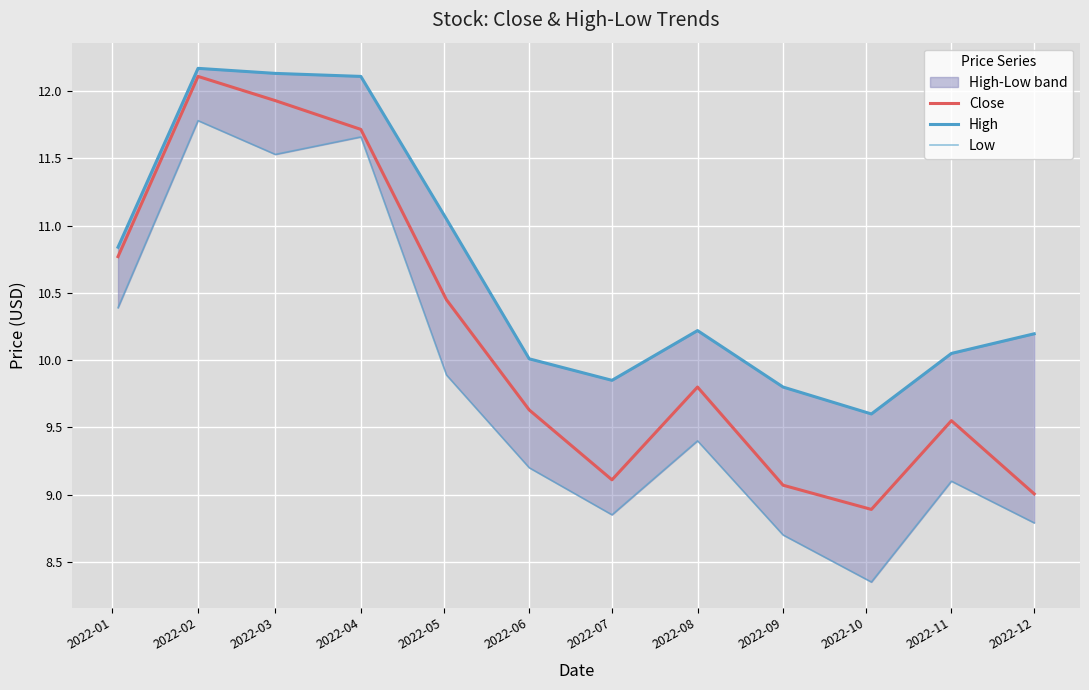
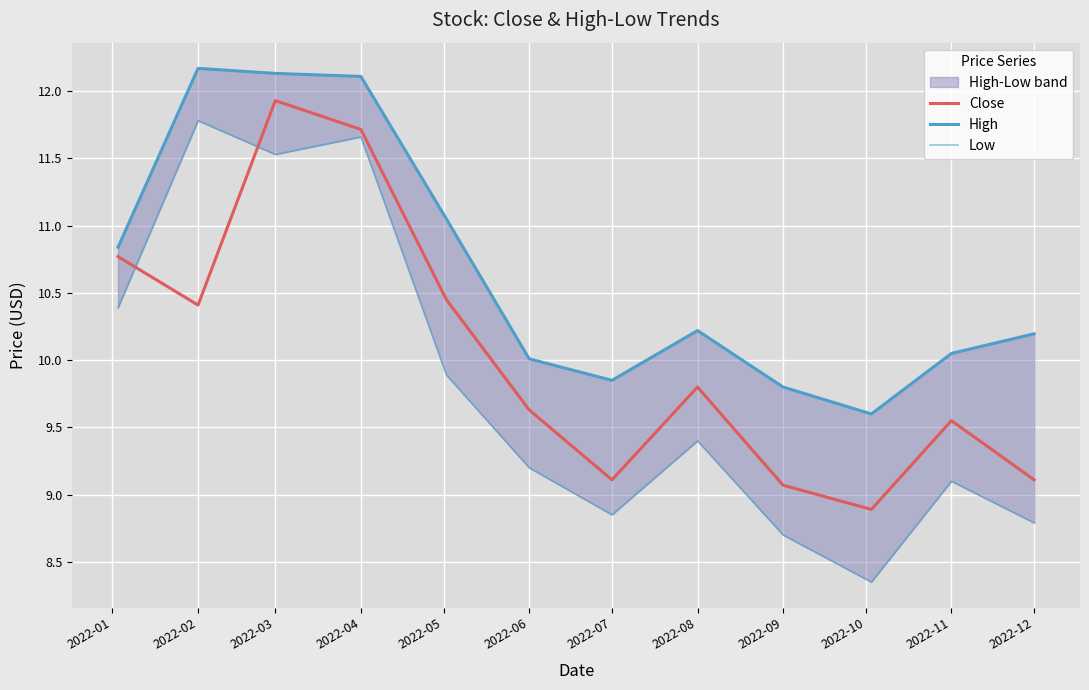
  {
    "Close": {
-     "2022-02": 12.11,
+     "2022-02": 10.41,
      "2022-03": 11.93,
      "2022-04": 11.72,
      "2022-06": 9.63,
      "2022-07": 9.11,
      "2022-08": 9.80,
      "2022-09": 9.07,
      "2022-11": 9.55,
-     "2022-12": 9.01
+     "2022-12": 9.11
    },
    "High-Low band": {
      "2022-02": 12.17,
      "2022-03": 12.13,
      "2022-04": 12.11,
      "2022-06": 10.01,
      "2022-07": 9.85,
      "2022-08": 10.22,
      "2022-09": 9.80,
      "2022-11": 10.05,
      "2022-12": 10.20
    },
    "Low": {
      "2022-02": 11.78,
      "2022-03": 11.53,
      "2022-04": 11.66,
      "2022-06": 9.20,
      "2022-07": 8.85,
      "2022-08": 9.40,
      "2022-09": 8.70,
      "2022-11": 9.10,
      "2022-12": 8.79
    }
  }
